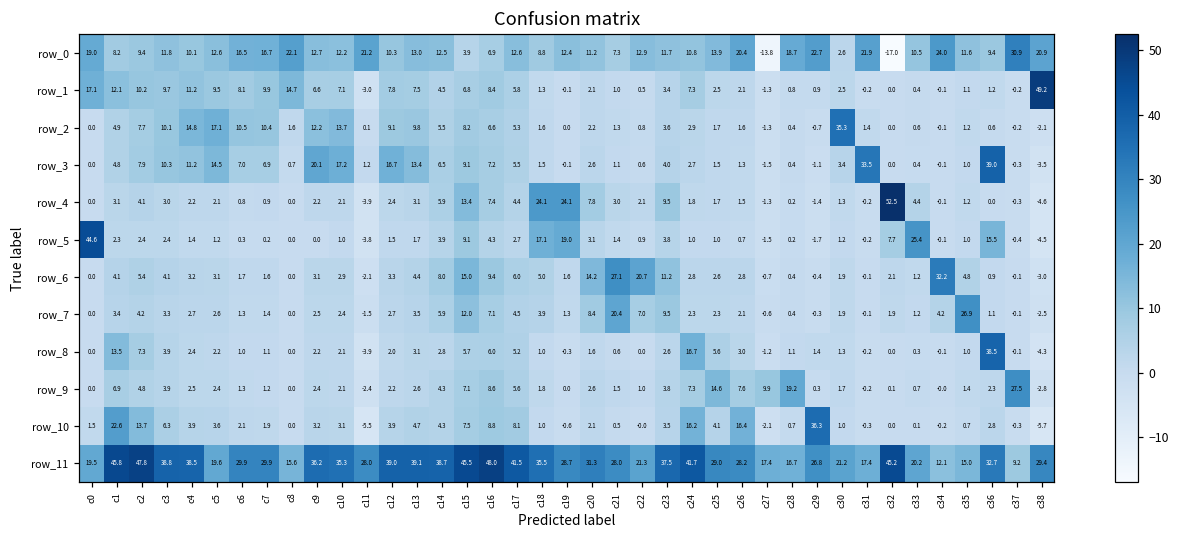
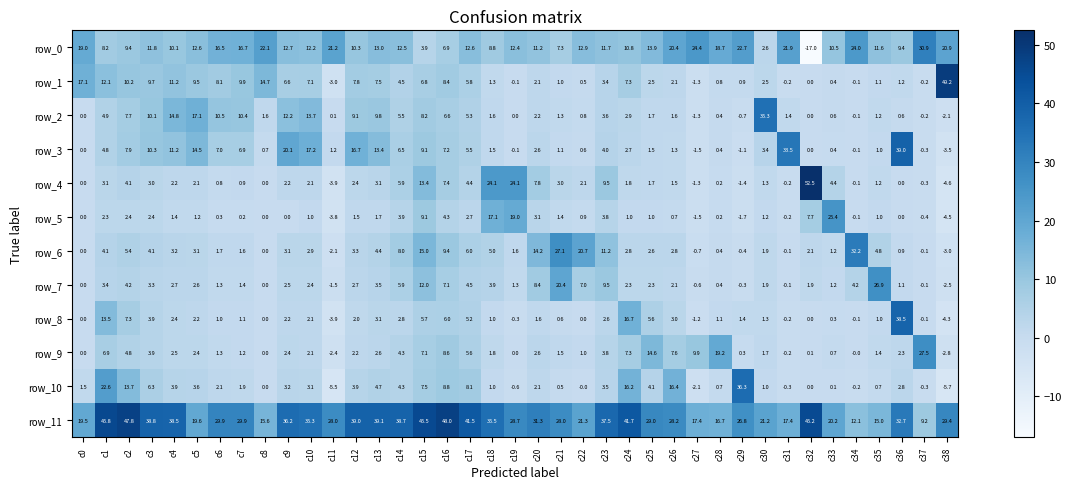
  {
    "row_0": {
      "c0": 19.0,
      "c1": 8.2,
      "c2": 9.4,
      "c3": 11.8,
      "c4": 10.1,
      "c5": 12.6,
      "c6": 16.5,
      "c7": 16.7,
      "c8": 22.1,
      "c9": 12.7,
      "c10": 12.2,
      "c11": 21.2,
      "c12": 10.3,
      "c13": 13.0,
      "c14": 12.5,
      "c15": 3.9,
      "c16": 6.9,
      "c17": 12.6,
      "c18": 8.8,
      "c19": 12.4,
      "c20": 11.2,
      "c21": 7.3,
      "c22": 12.9,
      "c23": 11.7,
      "c24": 10.8,
      "c25": 13.9,
      "c26": 20.4,
-     "c27": -13.8,
+     "c27": 24.4,
      "c28": 18.7,
      "c29": 22.7,
      "c30": 2.6,
      "c31": 21.9,
      "c32": -17.0,
      "c33": 10.5,
      "c34": 24.0,
      "c35": 11.6,
      "c36": 9.4,
      "c37": 30.9,
      "c38": 20.9
    },
    "row_5": {
-     "c0": 44.6,
+     "c0": 0.0,
      "c1": 2.3,
      "c2": 2.4,
      "c3": 2.4,
      "c4": 1.4,
      "c5": 1.2,
      "c6": 0.3,
      "c7": 0.2,
      "c8": 0.0,
      "c9": 0.0,
      "c10": 1.0,
      "c11": -3.8,
      "c12": 1.5,
      "c13": 1.7,
      "c14": 3.9,
      "c15": 9.1,
      "c16": 4.3,
      "c17": 2.7,
      "c18": 17.1,
      "c19": 19.0,
      "c20": 3.1,
      "c21": 1.4,
      "c22": 0.9,
      "c23": 3.8,
      "c24": 1.0,
      "c25": 1.0,
      "c26": 0.7,
      "c27": -1.5,
      "c28": 0.2,
      "c29": -1.7,
      "c30": 1.2,
      "c31": -0.2,
      "c32": 7.7,
      "c33": 25.4,
      "c34": -0.1,
      "c35": 1.0,
-     "c36": 15.5,
+     "c36": 0.0,
      "c37": -0.4,
      "c38": -4.5
    }
  }
